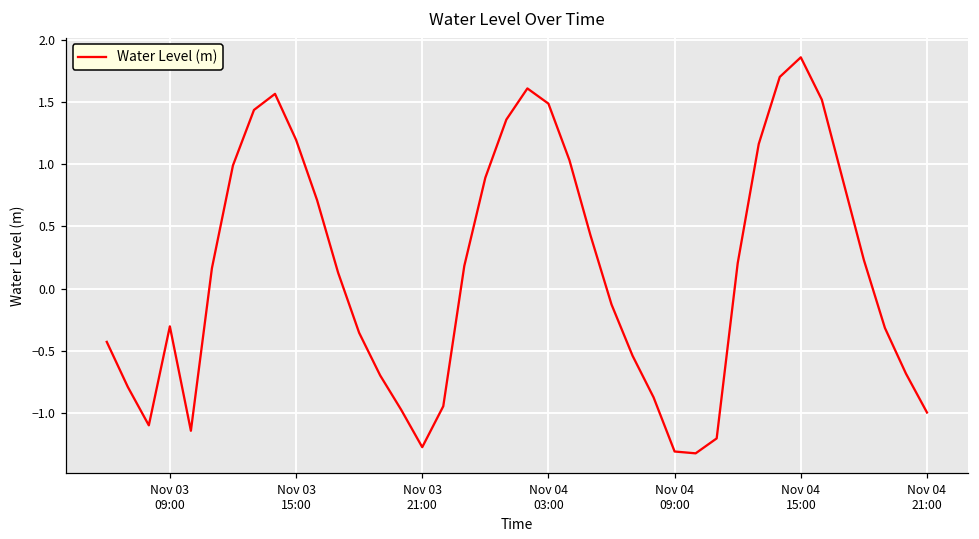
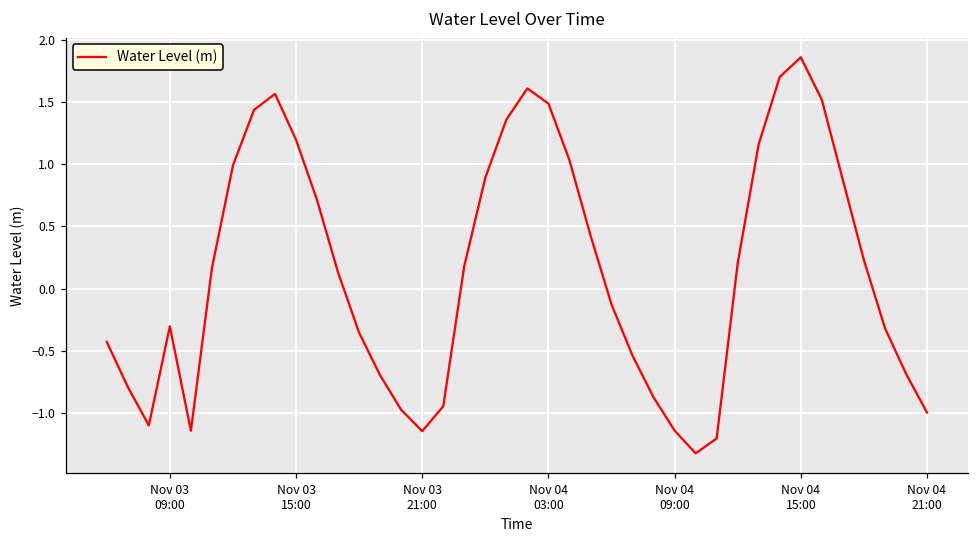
  {
    "Nov 03 09:00": -0.30,
    "Nov 03 15:00": 1.20,
-   "Nov 03 21:00": -1.27,
+   "Nov 03 21:00": -1.14,
    "Nov 04 03:00": 1.49,
-   "Nov 04 09:00": -1.31,
+   "Nov 04 09:00": -1.14,
    "Nov 04 15:00": 1.86,
    "Nov 04 21:00": -0.99
  }
